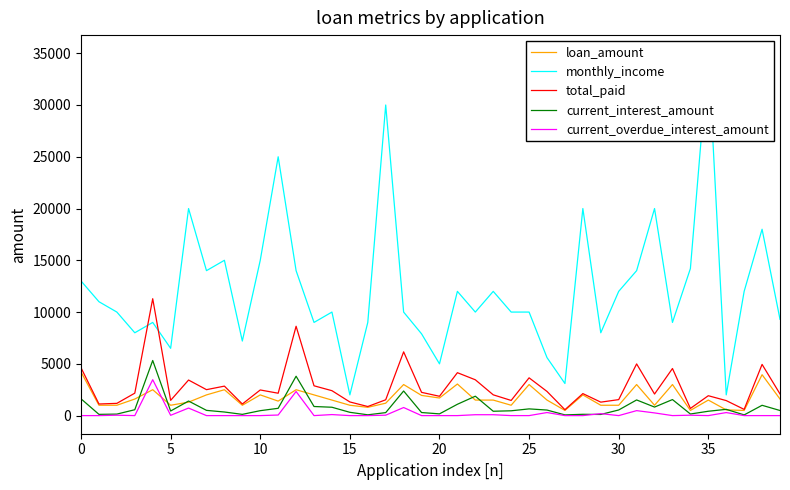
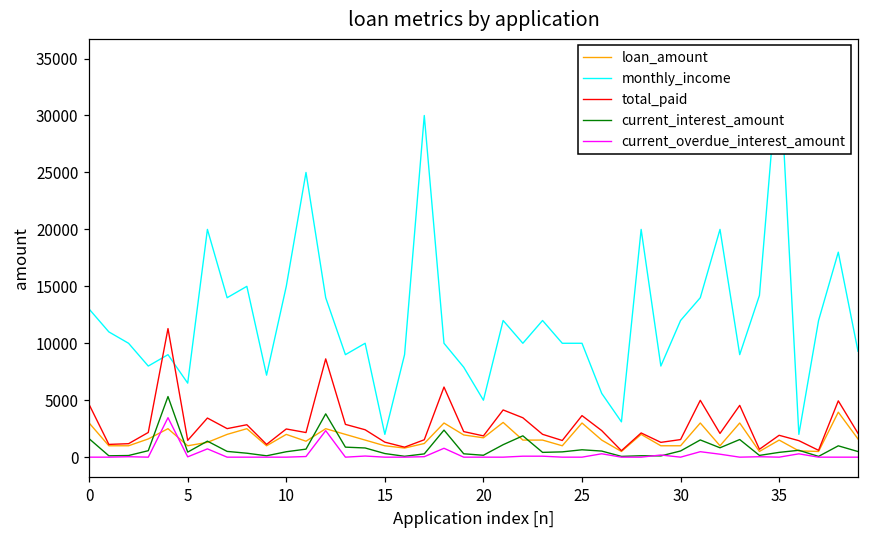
  {
    "loan_amount": {
-     "0": 4200
+     "0": 3000
    },
    "monthly_income": {
      "0": 13000
    },
    "total_paid": {
      "0": 4600
    },
    "current_interest_amount": {
      "0": 1600
    },
    "current_overdue_interest_amount": {
      "0": 0
    }
  }
